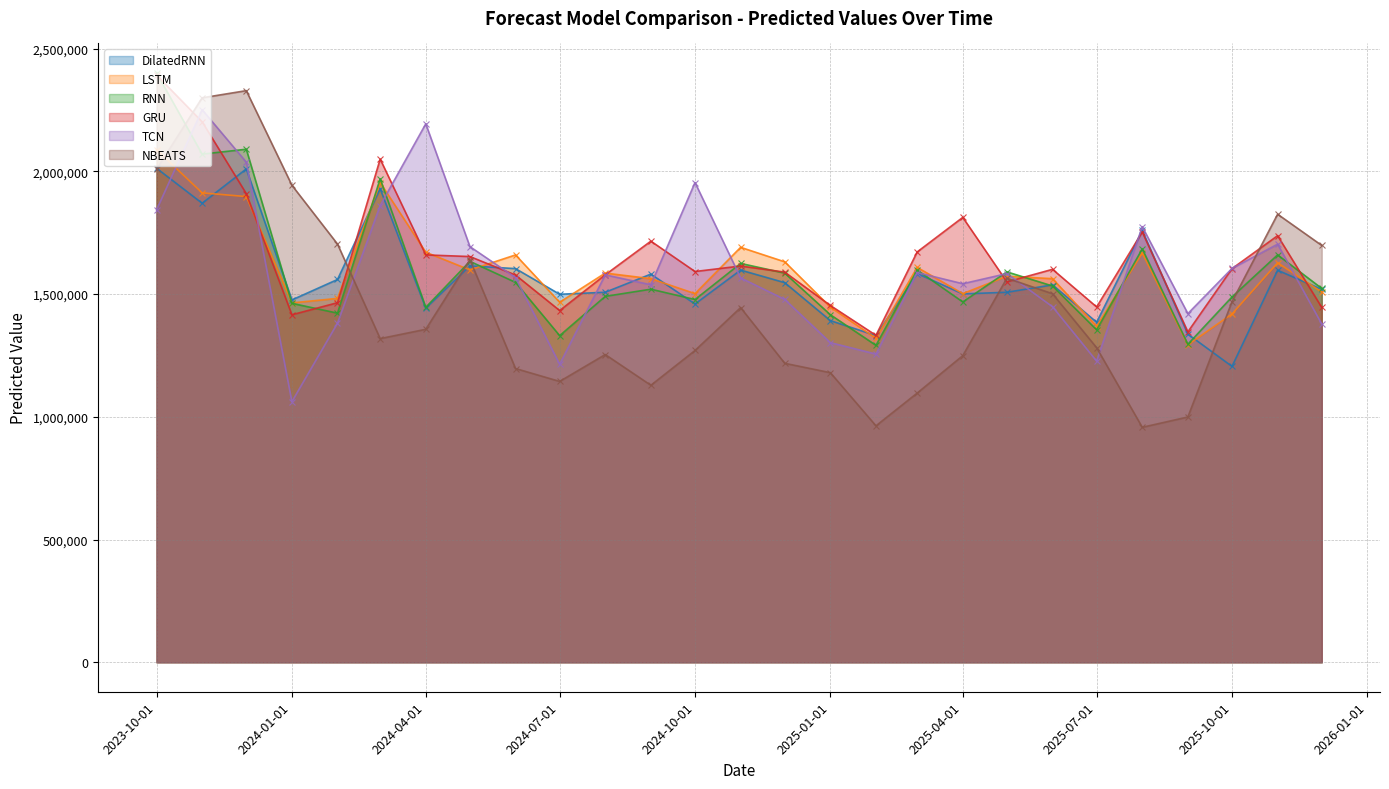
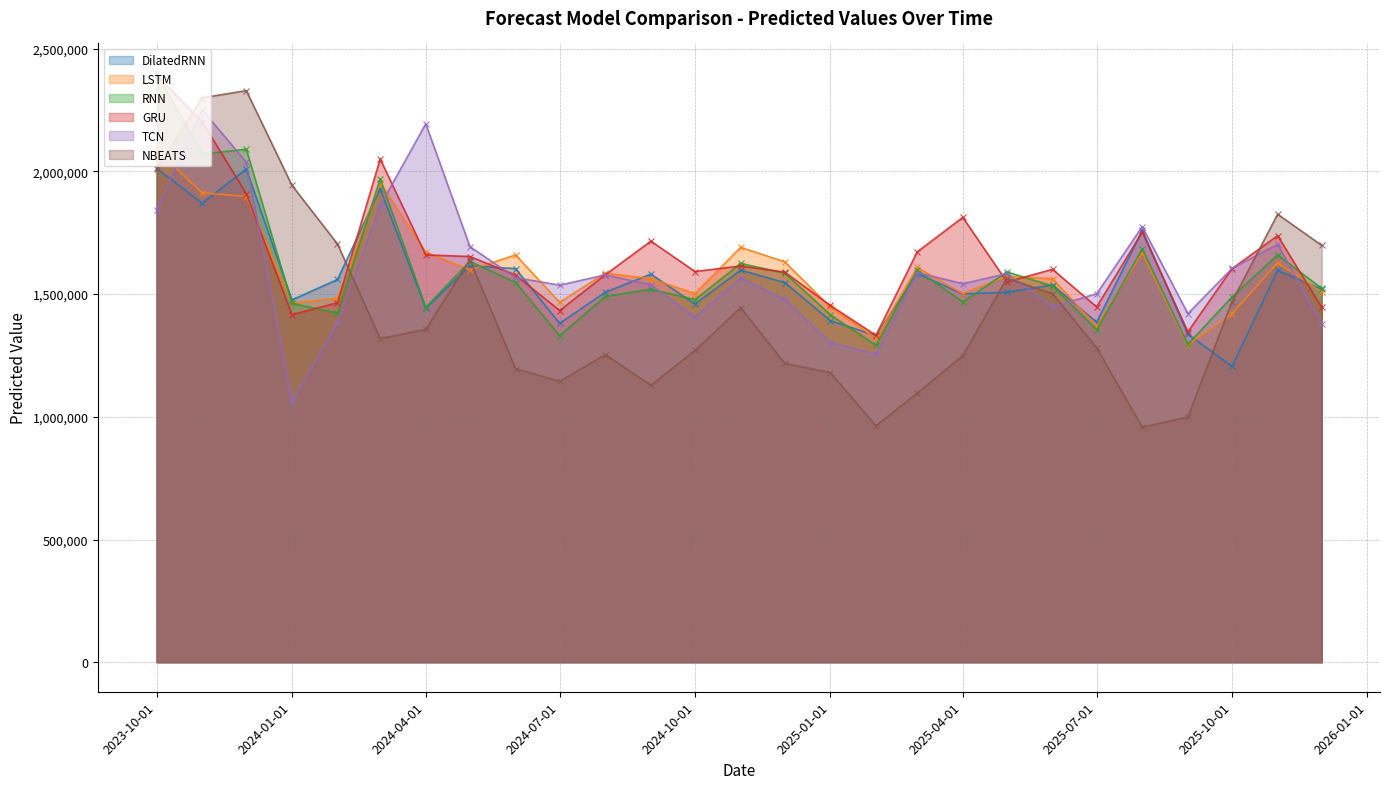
  {
    "DilatedRNN": {
      "2024-01-01": "1,480,000",
-     "2024-07-01": "1,500,000",
+     "2024-07-01": "1,380,000",
      "2024-10-01": "1,460,000",
      "2025-01-01": "1,390,000",
      "2025-07-01": "1,390,000",
      "2025-10-01": "1,210,000"
    },
    "RNN": {
      "2024-07-01": "1,330,000",
      "2024-10-01": "1,480,000",
      "2025-01-01": "1,420,000",
      "2025-04-01": "1,470,000",
      "2025-07-01": "1,350,000",
      "2025-10-01": "1,490,000"
    },
    "TCN": {
      "2023-10-01": "1,840,000",
      "2024-01-01": "1,060,000",
      "2024-04-01": "2,190,000",
-     "2024-07-01": "1,210,000",
-     "2024-10-01": "1,950,000",
+     "2024-07-01": "1,540,000",
+     "2024-10-01": "1,410,000",
      "2025-01-01": "1,300,000",
      "2025-04-01": "1,540,000",
-     "2025-07-01": "1,230,000"
+     "2025-07-01": "1,500,000"
    }
  }
